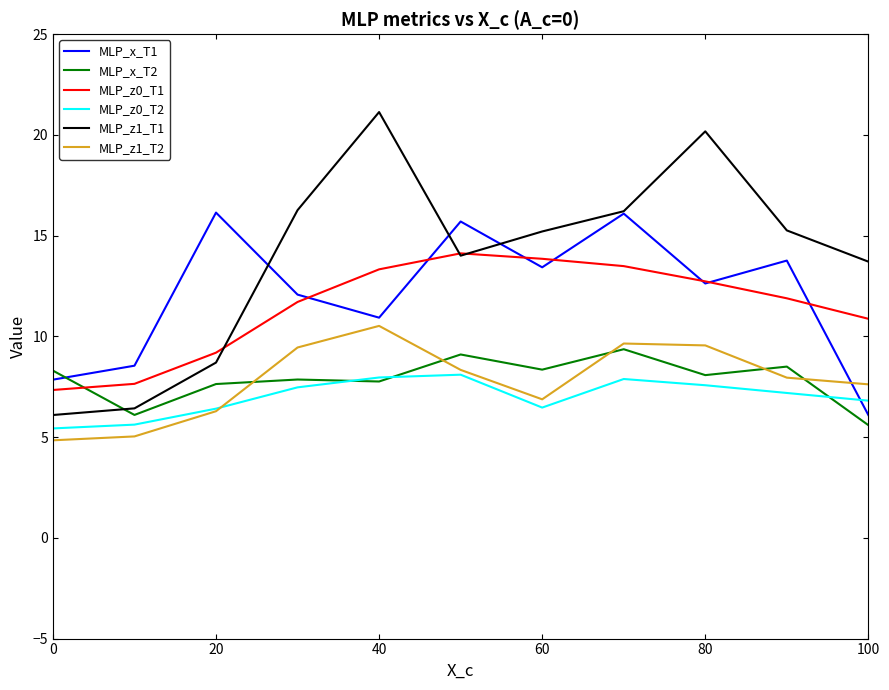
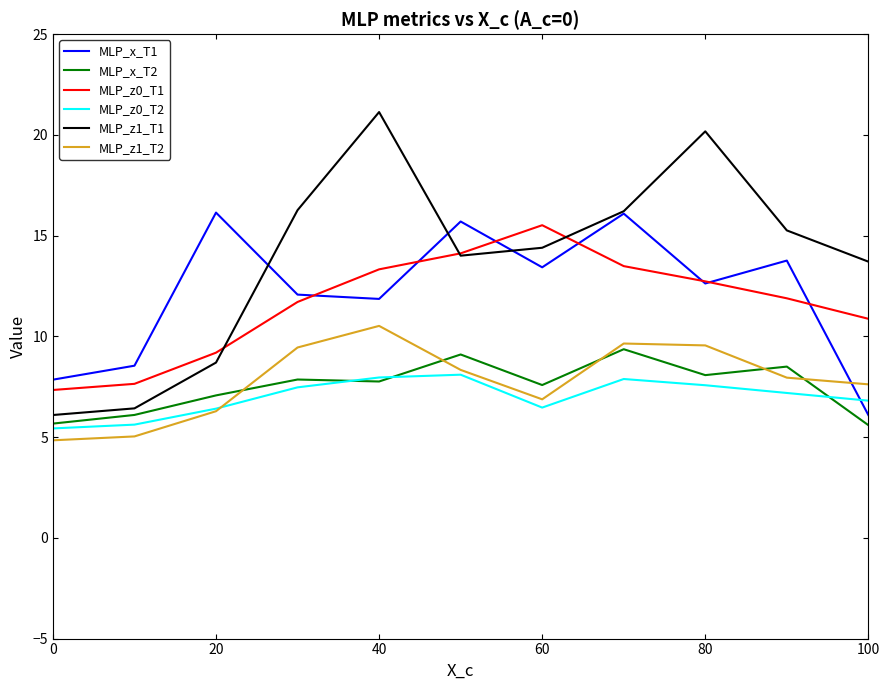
  {
    "MLP_x_T1": {
      "0": 7.9,
      "20": 16.1,
-     "40": 10.9,
+     "40": 11.9,
      "60": 13.4,
      "100": 6.1
    },
    "MLP_x_T2": {
-     "0": 8.3,
-     "20": 7.6,
+     "0": 5.7,
+     "20": 7.1,
      "40": 7.8,
-     "60": 8.3,
+     "60": 7.6,
      "80": 8.1,
      "100": 5.6
    },
    "MLP_z0_T1": {
      "0": 7.3,
      "20": 9.2,
      "40": 13.3,
-     "60": 13.9,
+     "60": 15.5,
      "100": 10.9
    },
    "MLP_z0_T2": {
      "0": 5.4,
      "20": 6.4,
      "40": 8.0,
      "60": 6.5,
      "80": 7.6,
      "100": 6.8
    },
    "MLP_z1_T1": {
      "0": 6.1,
      "20": 8.7,
      "40": 21.1,
-     "60": 15.2,
+     "60": 14.4,
      "80": 20.2,
      "100": 13.7
    },
    "MLP_z1_T2": {
      "0": 4.8,
      "20": 6.3,
      "40": 10.5,
      "60": 6.9,
      "80": 9.6,
      "100": 7.6
    }
  }
